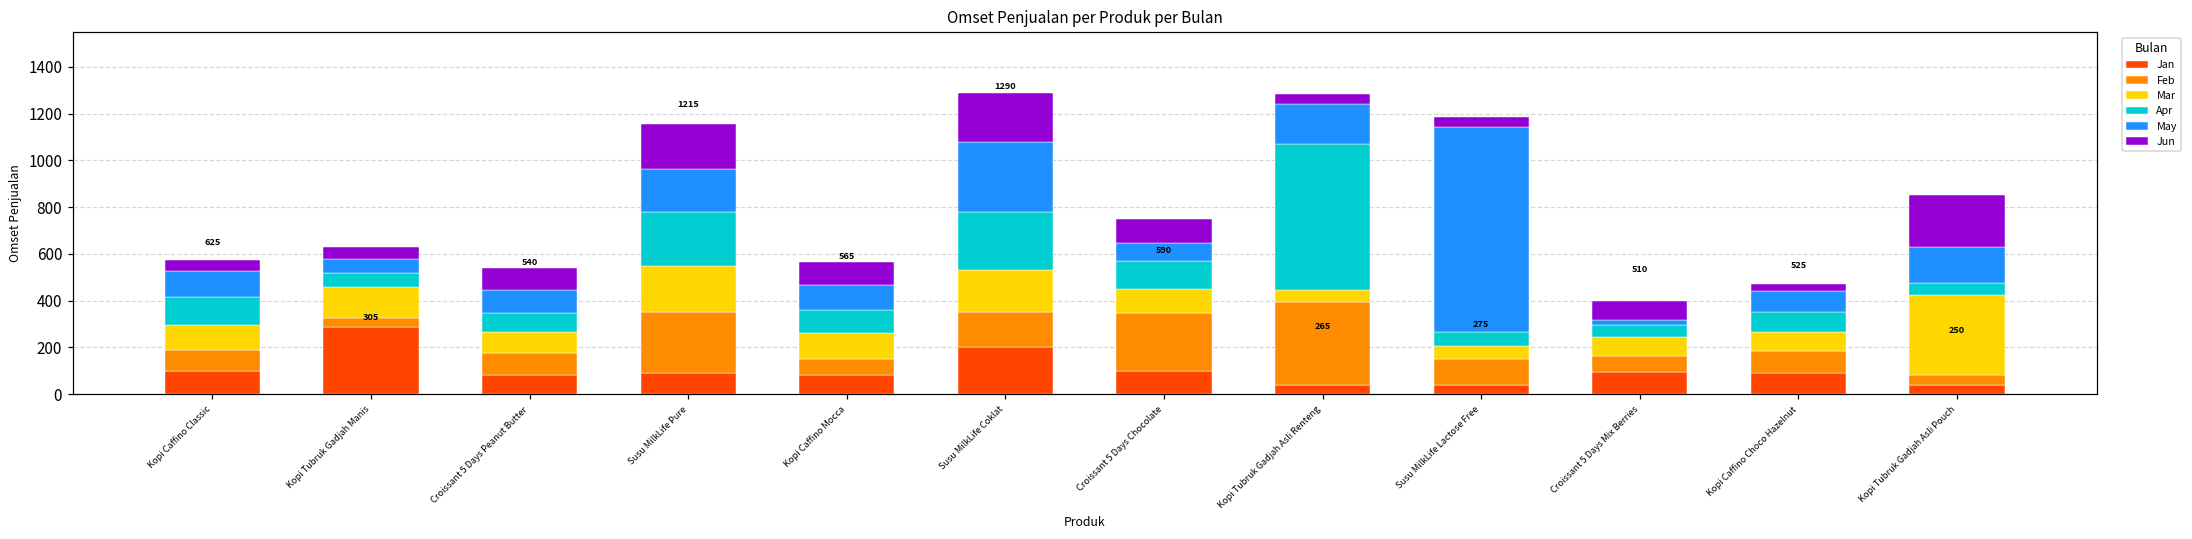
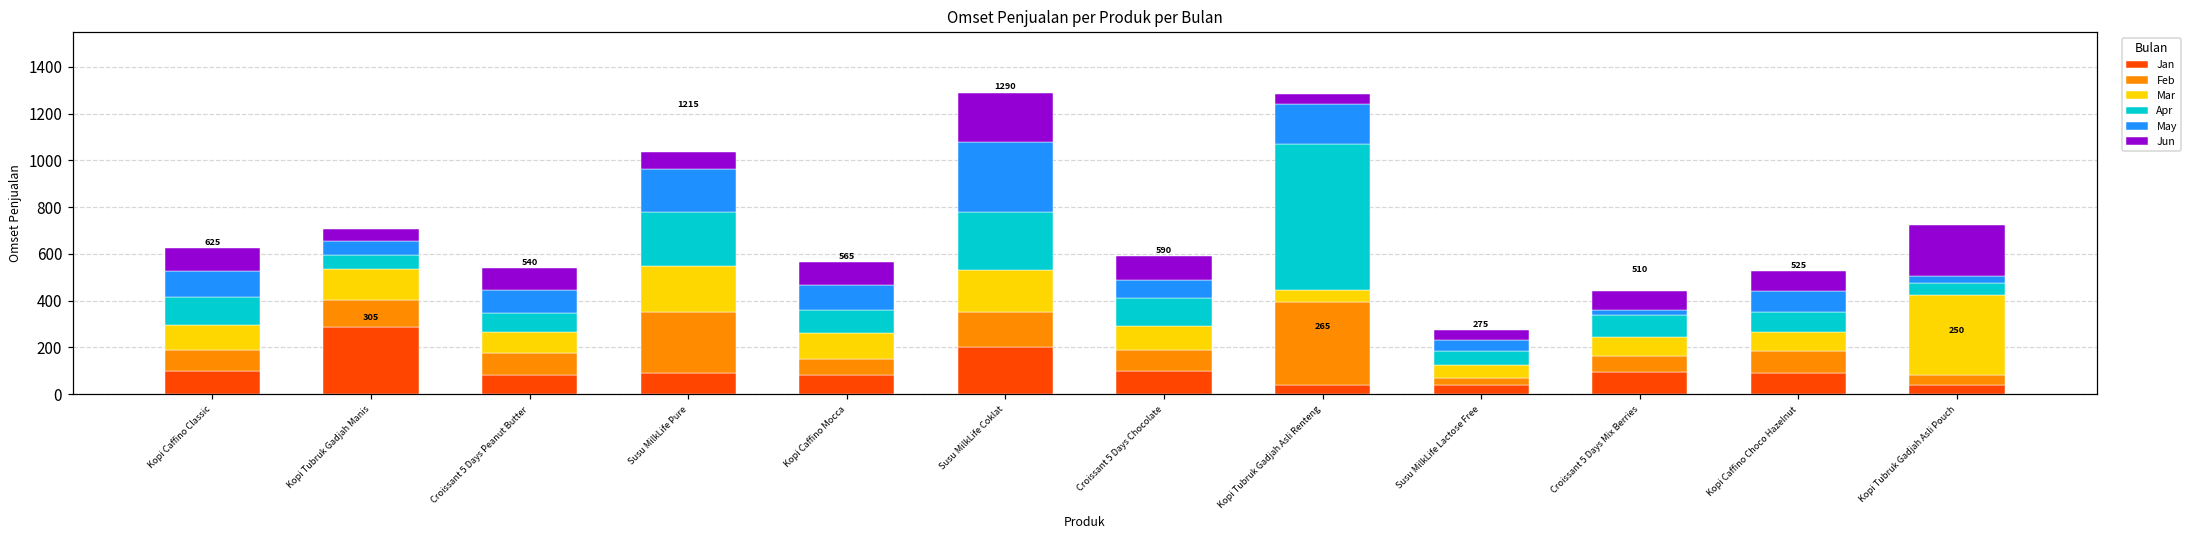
  {
    "Jan": {
      "Kopi Caffino Classic": 100,
      "Kopi Tubruk Gadjah Manis": 290,
      "Croissant 5 Days Peanut Butter": 80,
      "Susu MilkLife Pure": 90,
      "Kopi Caffino Mocca": 80,
      "Susu MilkLife Coklat": 200,
      "Croissant 5 Days Chocolate": 100,
      "Kopi Tubruk Gadjah Asli Renteng": 40,
      "Susu MilkLife Lactose Free": 40,
      "Croissant 5 Days Mix Berries": 100,
      "Kopi Caffino Choco Hazelnut": 90,
      "Kopi Tubruk Gadjah Asli Pouch": 40
    },
    "Feb": {
      "Kopi Caffino Classic": 90,
-     "Kopi Tubruk Gadjah Manis": 40,
+     "Kopi Tubruk Gadjah Manis": 120,
      "Croissant 5 Days Peanut Butter": 100,
      "Susu MilkLife Pure": 260,
      "Kopi Caffino Mocca": 70,
      "Susu MilkLife Coklat": 150,
-     "Croissant 5 Days Chocolate": 250,
-     "Susu MilkLife Lactose Free": 110,
+     "Croissant 5 Days Chocolate": 90,
+     "Susu MilkLife Lactose Free": 30,
      "Croissant 5 Days Mix Berries": 70,
      "Kopi Caffino Choco Hazelnut": 100,
      "Kopi Tubruk Gadjah Asli Pouch": 40
    },
    "Mar": {
      "Kopi Caffino Classic": 110,
      "Kopi Tubruk Gadjah Manis": 130,
      "Croissant 5 Days Peanut Butter": 90,
      "Susu MilkLife Pure": 200,
      "Kopi Caffino Mocca": 110,
      "Susu MilkLife Coklat": 180,
      "Croissant 5 Days Chocolate": 100,
      "Kopi Tubruk Gadjah Asli Renteng": 50,
      "Susu MilkLife Lactose Free": 60,
      "Croissant 5 Days Mix Berries": 80,
      "Kopi Caffino Choco Hazelnut": 80
    },
    "Apr": {
      "Kopi Caffino Classic": 120,
      "Kopi Tubruk Gadjah Manis": 60,
      "Croissant 5 Days Peanut Butter": 80,
      "Susu MilkLife Pure": 230,
      "Kopi Caffino Mocca": 100,
      "Susu MilkLife Coklat": 250,
      "Croissant 5 Days Chocolate": 120,
      "Kopi Tubruk Gadjah Asli Renteng": 620,
      "Susu MilkLife Lactose Free": 60,
-     "Croissant 5 Days Mix Berries": 50,
+     "Croissant 5 Days Mix Berries": 100,
      "Kopi Caffino Choco Hazelnut": 90,
      "Kopi Tubruk Gadjah Asli Pouch": 50
    },
    "May": {
      "Kopi Caffino Classic": 110,
      "Kopi Tubruk Gadjah Manis": 60,
      "Croissant 5 Days Peanut Butter": 100,
      "Susu MilkLife Pure": 190,
      "Kopi Caffino Mocca": 110,
      "Susu MilkLife Coklat": 300,
      "Croissant 5 Days Chocolate": 80,
      "Kopi Tubruk Gadjah Asli Renteng": 170,
-     "Susu MilkLife Lactose Free": 880,
+     "Susu MilkLife Lactose Free": 50,
      "Croissant 5 Days Mix Berries": 20,
      "Kopi Caffino Choco Hazelnut": 90,
-     "Kopi Tubruk Gadjah Asli Pouch": 160
+     "Kopi Tubruk Gadjah Asli Pouch": 30
    },
    "Jun": {
-     "Kopi Caffino Classic": 50,
+     "Kopi Caffino Classic": 100,
      "Kopi Tubruk Gadjah Manis": 50,
-     "Susu MilkLife Pure": 190,
+     "Susu MilkLife Pure": 70,
      "Kopi Tubruk Gadjah Asli Renteng": 40,
-     "Kopi Caffino Choco Hazelnut": 30,
+     "Kopi Caffino Choco Hazelnut": 90,
      "Kopi Tubruk Gadjah Asli Pouch": 220
    }
  }
